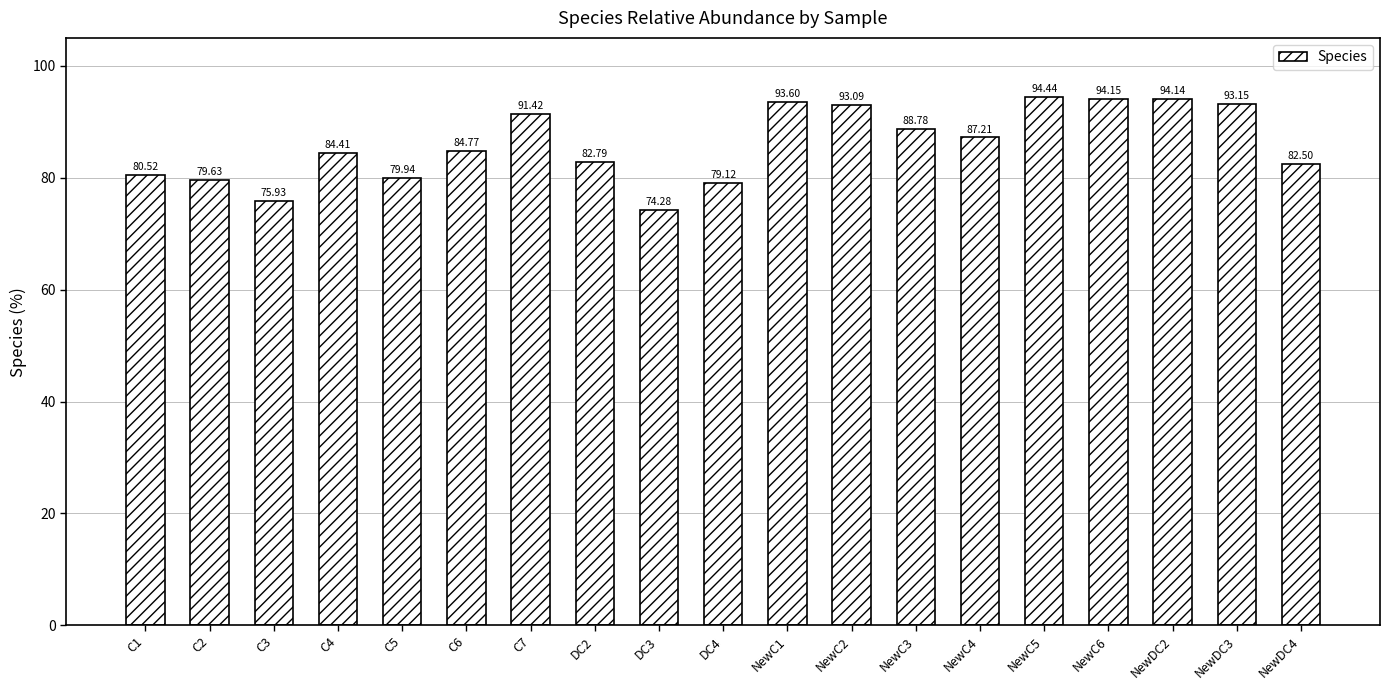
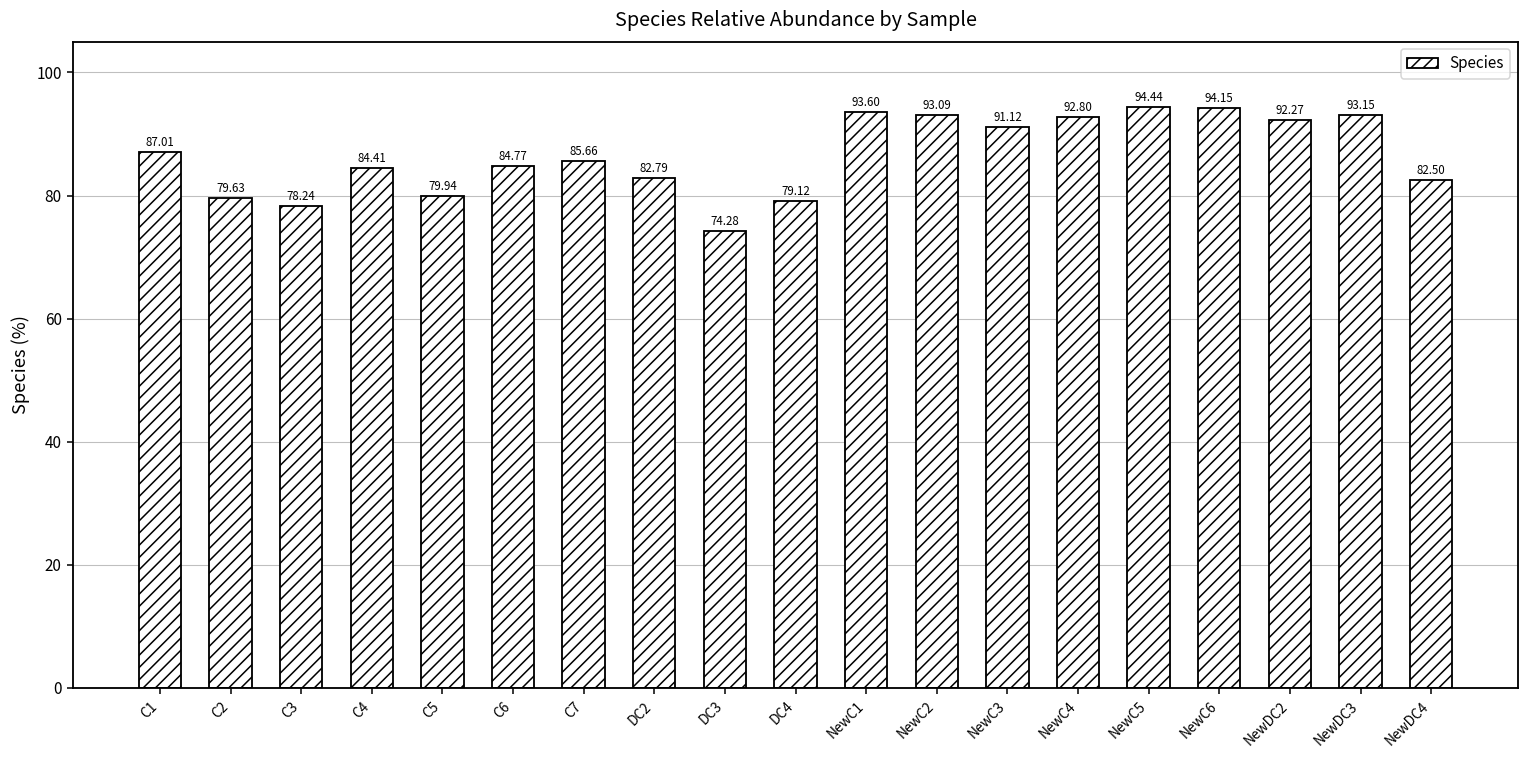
  {
-   "C1": 80.52,
+   "C1": 87.01,
    "C2": 79.63,
-   "C3": 75.93,
+   "C3": 78.24,
    "C4": 84.41,
    "C5": 79.94,
    "C6": 84.77,
-   "C7": 91.42,
+   "C7": 85.66,
    "DC2": 82.79,
    "DC3": 74.28,
    "DC4": 79.12,
    "NewC1": 93.60,
    "NewC2": 93.09,
-   "NewC3": 88.78,
-   "NewC4": 87.21,
+   "NewC3": 91.12,
+   "NewC4": 92.80,
    "NewC5": 94.44,
    "NewC6": 94.15,
-   "NewDC2": 94.14,
+   "NewDC2": 92.27,
    "NewDC3": 93.15,
    "NewDC4": 82.50
  }
